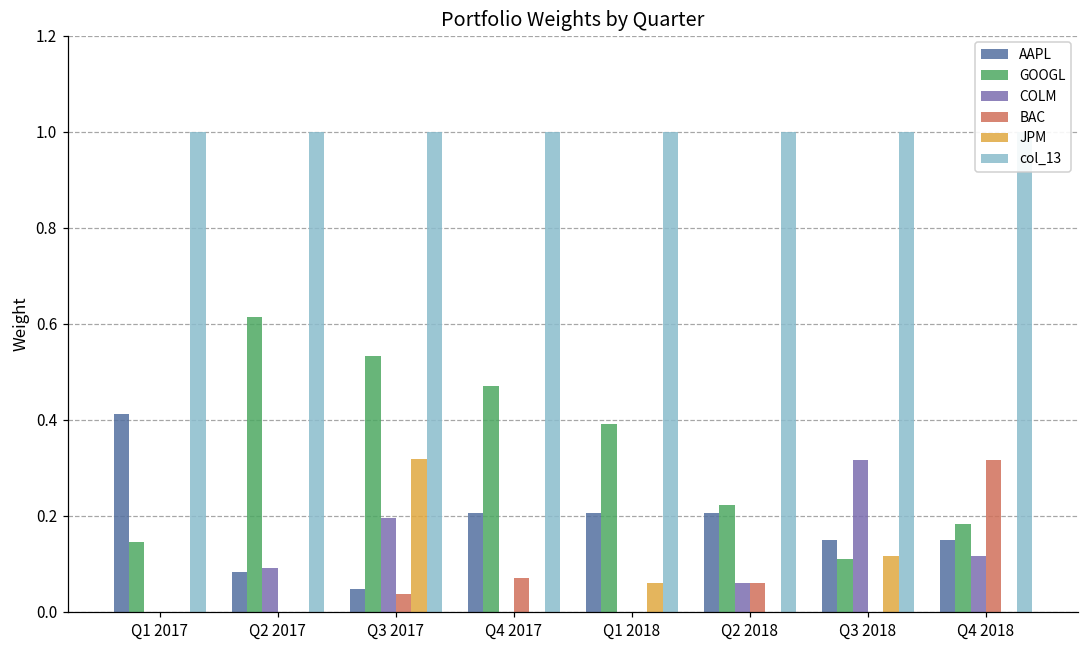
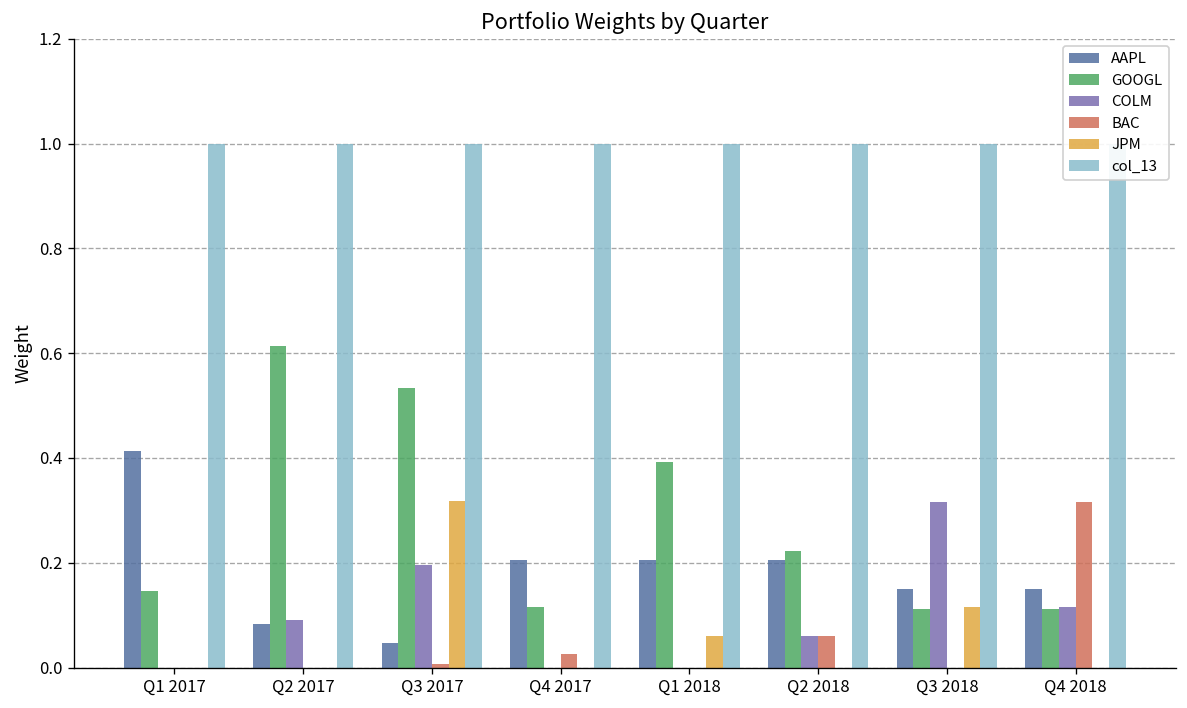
  {
    "GOOGL": {
      "Q1 2017": 0.15,
      "Q2 2017": 0.61,
      "Q3 2017": 0.53,
-     "Q4 2017": 0.47,
+     "Q4 2017": 0.11,
      "Q1 2018": 0.39,
      "Q2 2018": 0.22,
      "Q3 2018": 0.11,
-     "Q4 2018": 0.18
+     "Q4 2018": 0.11
    },
    "BAC": {
      "Q1 2017": 0.00,
      "Q2 2017": 0.00,
-     "Q3 2017": 0.04,
-     "Q4 2017": 0.07,
+     "Q3 2017": 0.01,
+     "Q4 2017": 0.03,
      "Q1 2018": 0.00,
      "Q2 2018": 0.06,
      "Q3 2018": 0.00,
      "Q4 2018": 0.32
    },
    "JPM": {
      "Q1 2017": 0.00,
      "Q2 2017": 0.00,
      "Q3 2017": 0.32,
      "Q4 2017": 0.00,
      "Q1 2018": 0.06,
      "Q2 2018": 0.00,
      "Q3 2018": 0.12,
      "Q4 2018": 0.00
    },
    "col_13": {
      "Q1 2017": 1.00,
      "Q2 2017": 1.00,
      "Q3 2017": 1.00,
      "Q4 2017": 1.00,
      "Q1 2018": 1.00,
      "Q2 2018": 1.00,
      "Q3 2018": 1.00
    }
  }
